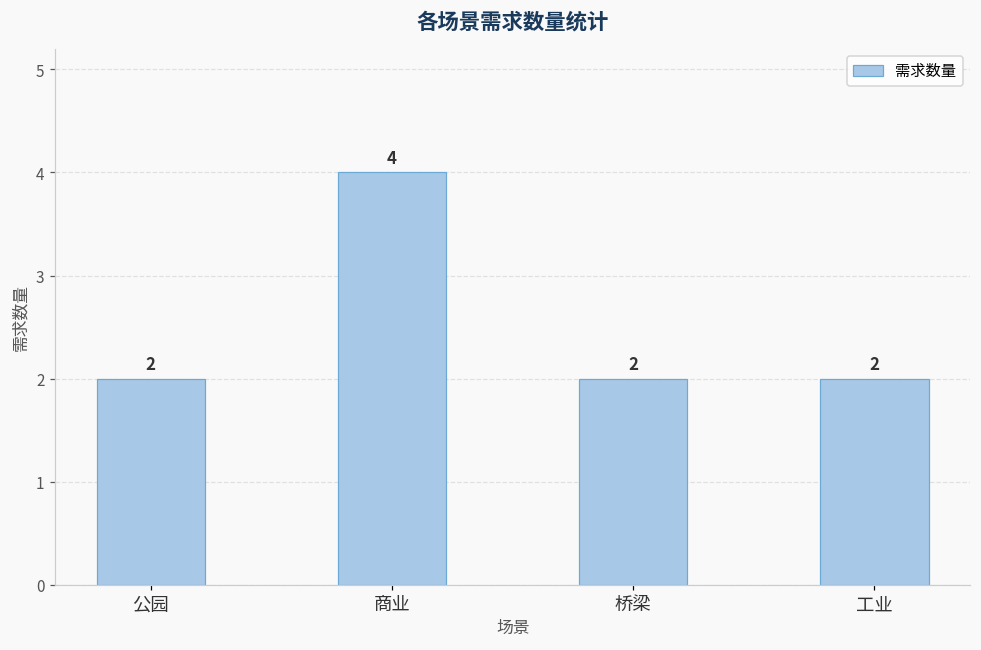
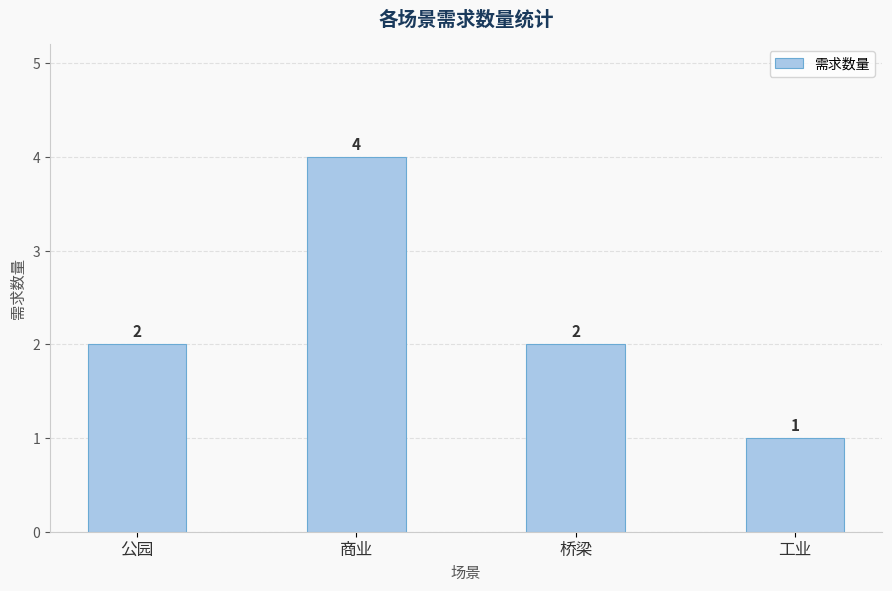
  {
    "公园": 2,
    "商业": 4,
    "桥梁": 2,
-   "工业": 2
+   "工业": 1
  }
